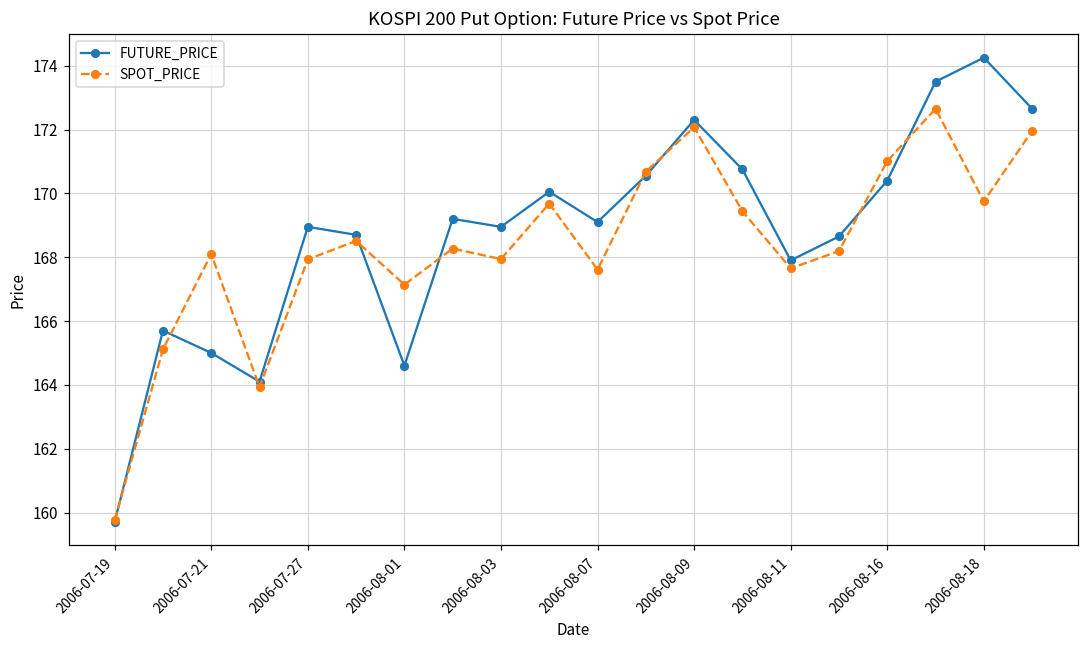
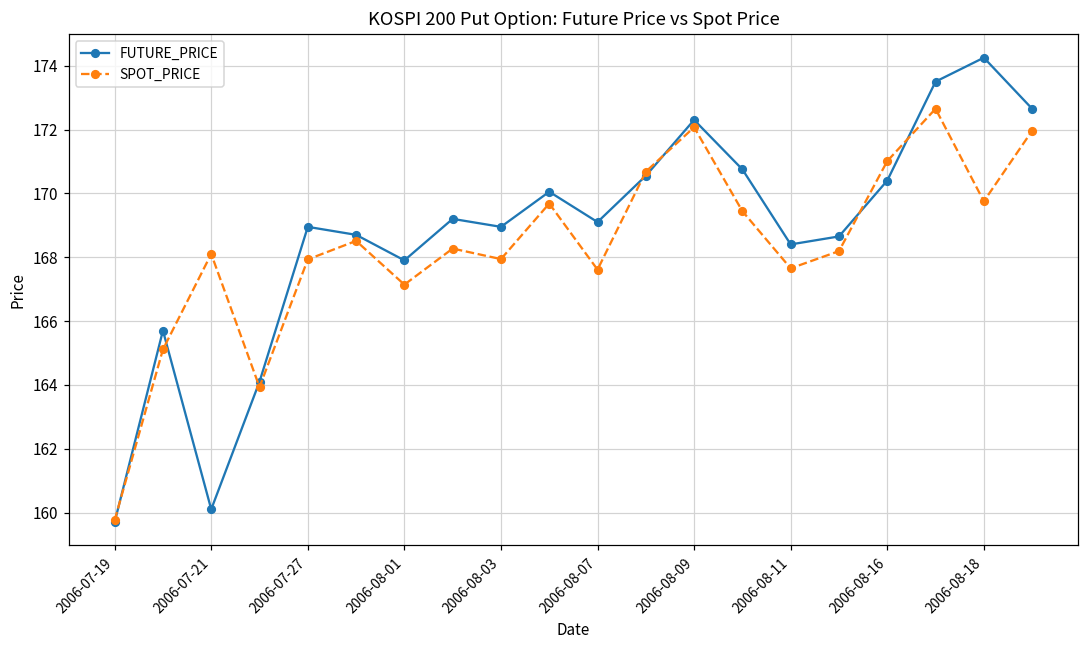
  {
    "FUTURE_PRICE": {
-     "2006-07-21": 165.0,
+     "2006-07-21": 160.1,
      "2006-07-27": 169.0,
-     "2006-08-01": 164.6,
+     "2006-08-01": 167.9,
      "2006-08-03": 169.0,
      "2006-08-07": 169.1,
      "2006-08-09": 172.3,
-     "2006-08-11": 167.9,
+     "2006-08-11": 168.4,
      "2006-08-16": 170.4,
      "2006-08-18": 174.3
    },
    "SPOT_PRICE": {
      "2006-07-21": 168.1,
      "2006-07-27": 167.9,
      "2006-08-01": 167.1,
      "2006-08-03": 167.9,
      "2006-08-07": 167.6,
      "2006-08-09": 172.1,
      "2006-08-11": 167.7,
      "2006-08-16": 171.0,
      "2006-08-18": 169.8
    }
  }
